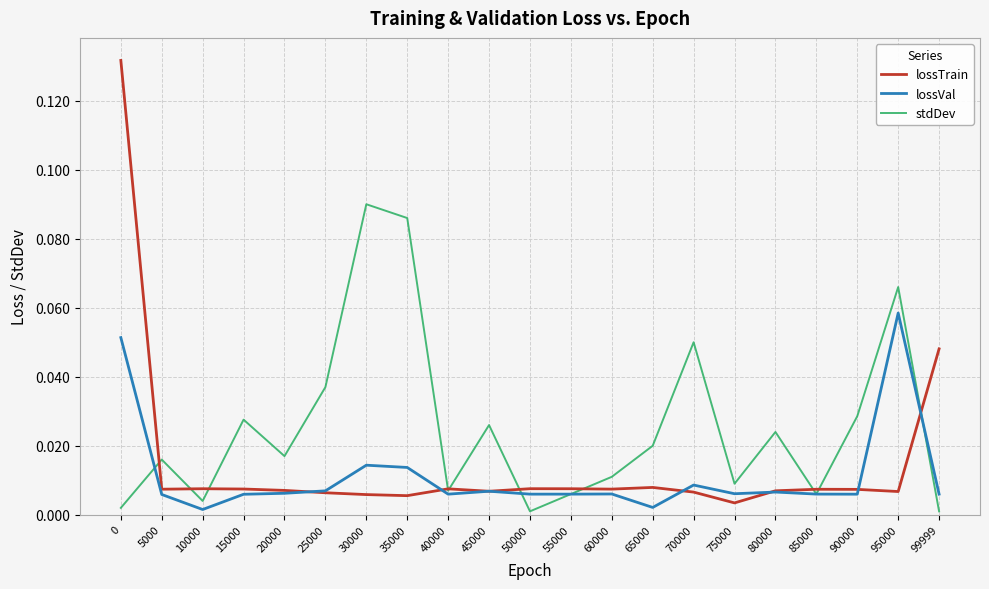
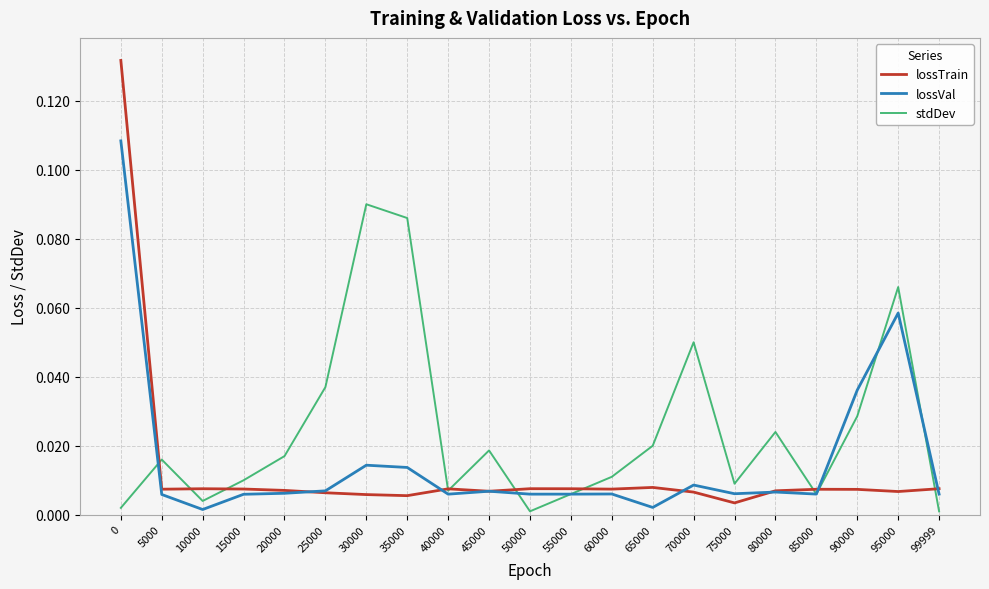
  {
    "lossTrain": {
      "0": 0.132,
      "5000": 0.007,
      "10000": 0.008,
      "15000": 0.007,
      "20000": 0.007,
      "30000": 0.006,
      "35000": 0.006,
      "50000": 0.008,
      "55000": 0.008,
      "60000": 0.007,
      "65000": 0.008,
      "70000": 0.007,
      "75000": 0.003,
      "85000": 0.007,
      "90000": 0.007,
      "95000": 0.007,
-     "99999": 0.048
+     "99999": 0.008
    },
    "lossVal": {
-     "0": 0.051,
+     "0": 0.108,
      "5000": 0.006,
      "10000": 0.002,
      "15000": 0.006,
      "20000": 0.006,
      "30000": 0.014,
      "35000": 0.014,
      "40000": 0.006,
      "50000": 0.006,
      "60000": 0.006,
      "65000": 0.002,
      "70000": 0.009,
      "75000": 0.006,
-     "90000": 0.006,
+     "90000": 0.036,
      "95000": 0.058,
      "99999": 0.006
    },
    "stdDev": {
      "0": 0.002,
      "5000": 0.016,
      "10000": 0.004,
-     "15000": 0.028,
+     "15000": 0.010,
      "20000": 0.017,
      "25000": 0.037,
      "30000": 0.090,
      "35000": 0.086,
-     "45000": 0.026,
+     "45000": 0.019,
      "50000": 0.001,
      "60000": 0.011,
      "65000": 0.020,
      "70000": 0.050,
      "75000": 0.009,
      "80000": 0.024,
      "90000": 0.029,
      "95000": 0.066,
      "99999": 0.001
    }
  }
